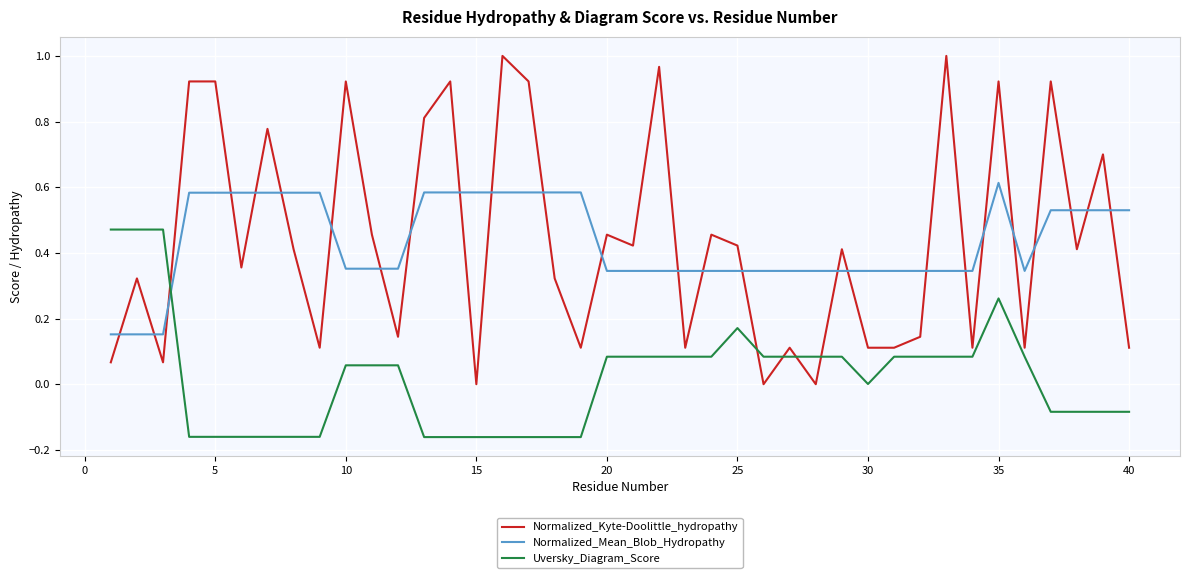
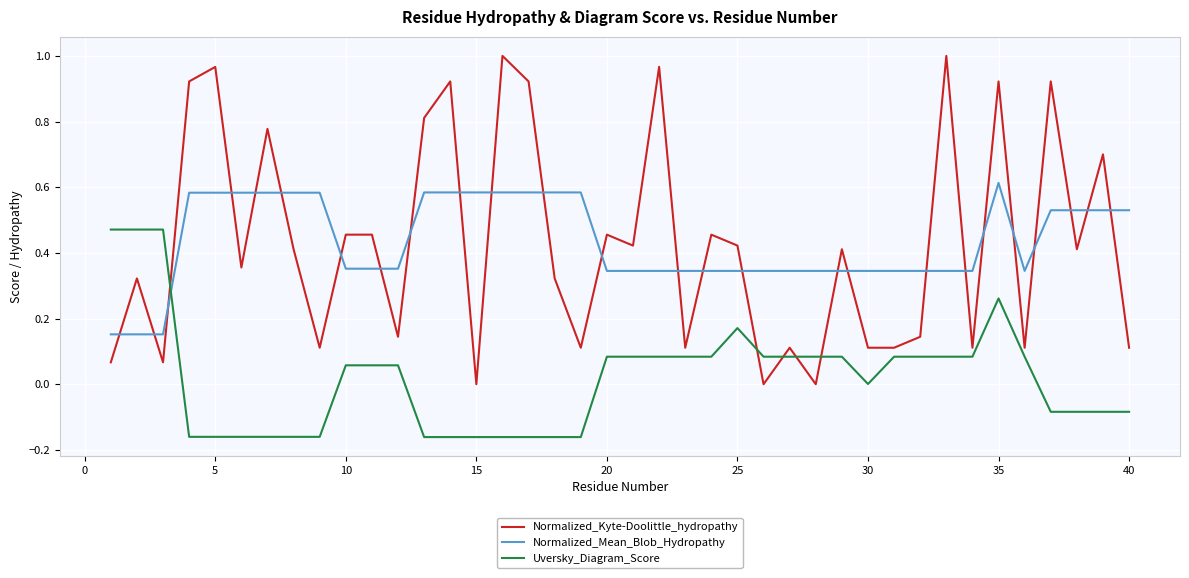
  {
    "Normalized_Kyte-Doolittle_hydropathy": {
-     "5": 0.92,
-     "10": 0.92,
+     "5": 0.97,
+     "10": 0.46,
      "15": 0.00,
      "20": 0.46,
      "25": 0.42,
      "30": 0.11,
      "35": 0.92,
      "40": 0.11
    },
    "Normalized_Mean_Blob_Hydropathy": {
      "5": 0.58,
      "10": 0.35,
      "15": 0.58,
      "20": 0.35,
      "25": 0.35,
      "30": 0.35,
      "35": 0.61,
      "40": 0.53
    },
    "Uversky_Diagram_Score": {
      "5": -0.16,
      "10": 0.06,
      "15": -0.16,
      "20": 0.08,
      "25": 0.17,
      "30": 0.00,
      "35": 0.26,
      "40": -0.08
    }
  }
